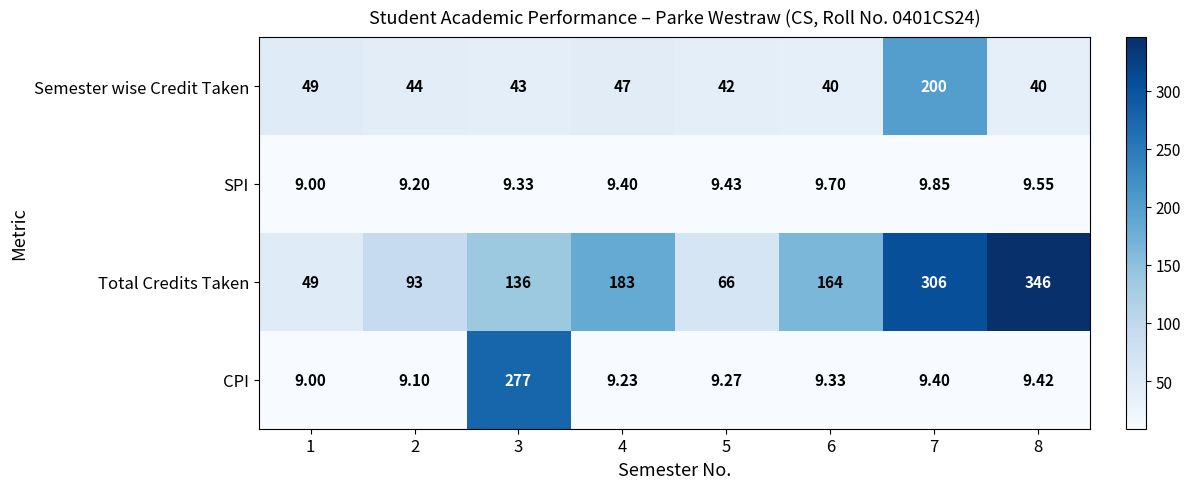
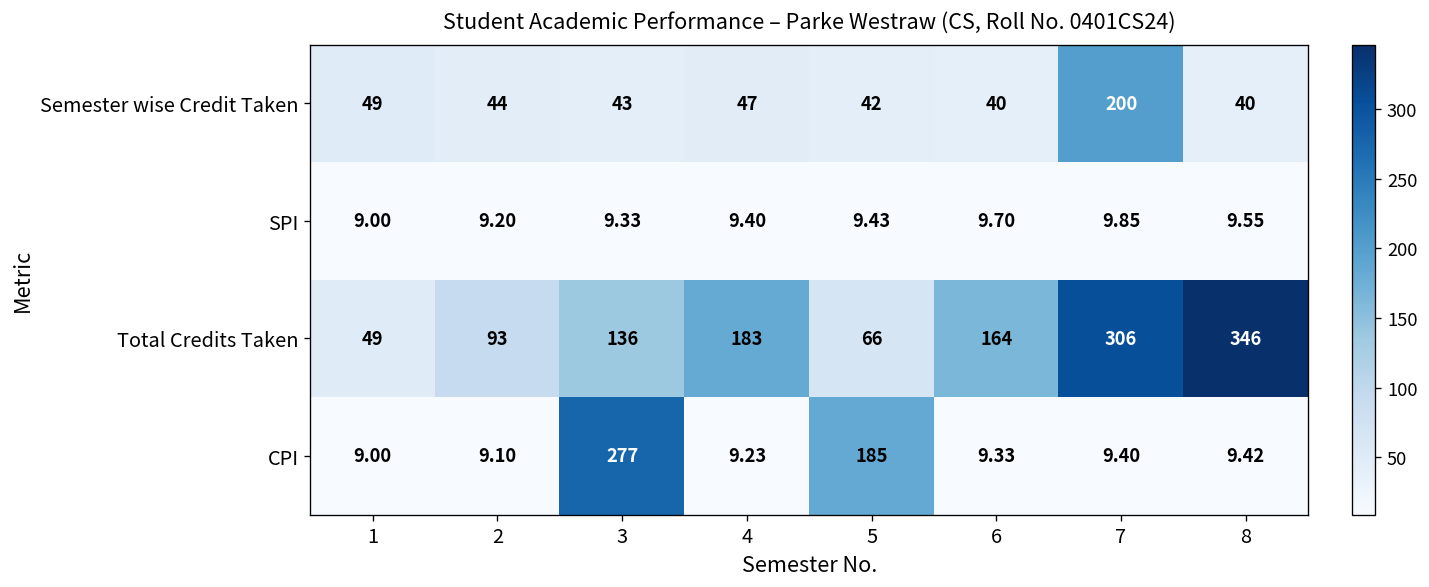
  {
    "Semester wise Credit Taken": {
      "1": 49,
      "2": 44,
      "3": 43,
      "4": 47,
      "5": 42,
      "6": 40,
      "7": 200,
      "8": 40
    },
    "SPI": {
      "1": 9.00,
      "2": 9.20,
      "3": 9.33,
      "4": 9.40,
      "5": 9.43,
      "6": 9.70,
      "7": 9.85,
      "8": 9.55
    },
    "Total Credits Taken": {
      "1": 49,
      "2": 93,
      "3": 136,
      "4": 183,
      "5": 66,
      "6": 164,
      "7": 306,
      "8": 346
    },
    "CPI": {
      "1": 9.00,
      "2": 9.10,
      "3": 277,
      "4": 9.23,
-     "5": 9.27,
+     "5": 185,
      "6": 9.33,
      "7": 9.40,
      "8": 9.42
    }
  }
